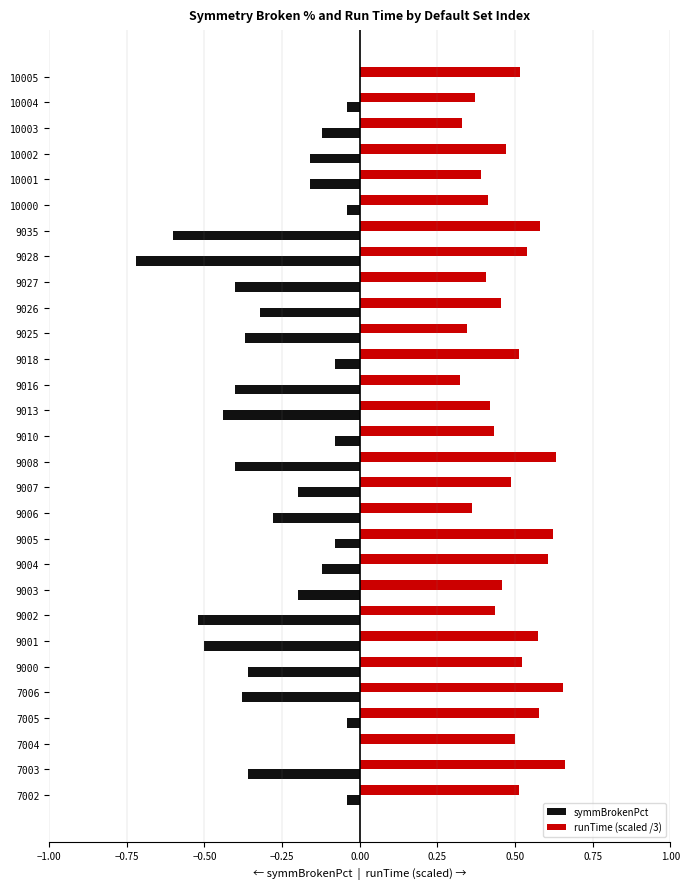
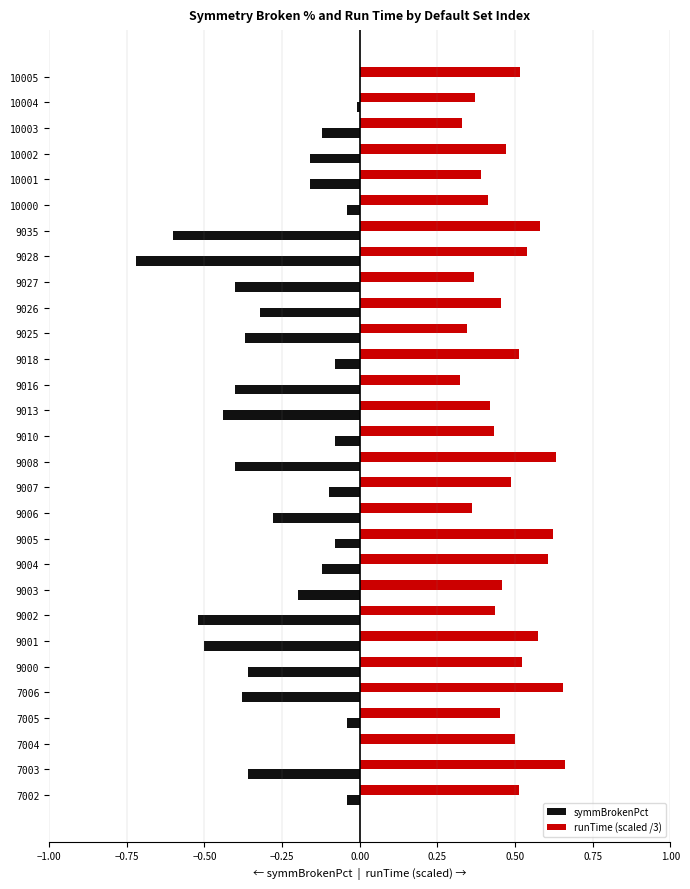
  {
    "symmBrokenPct": {
      "10005": 0.00,
-     "10004": -0.04,
+     "10004": -0.01,
      "10003": -0.12,
      "10002": -0.16,
      "10001": -0.16,
      "10000": -0.04,
      "9035": -0.60,
      "9028": -0.72,
      "9027": -0.40,
      "9026": -0.32,
      "9025": -0.37,
      "9018": -0.08,
      "9016": -0.40,
      "9013": -0.44,
      "9010": -0.08,
      "9008": -0.40,
-     "9007": -0.20,
+     "9007": -0.10,
      "9006": -0.28,
      "9005": -0.08,
      "9004": -0.12,
      "9003": -0.20,
      "9002": -0.52,
      "9001": -0.50,
      "9000": -0.36,
      "7006": -0.38,
      "7005": -0.04,
      "7004": 0.00,
      "7003": -0.36,
      "7002": -0.04
    },
    "runTime (scaled /3)": {
      "10005": 0.52,
      "10004": 0.37,
      "10003": 0.33,
      "10002": 0.47,
      "10001": 0.39,
      "10000": 0.41,
      "9035": 0.58,
      "9028": 0.54,
-     "9027": 0.41,
+     "9027": 0.37,
      "9026": 0.45,
      "9025": 0.35,
      "9018": 0.51,
      "9016": 0.32,
      "9013": 0.42,
      "9010": 0.43,
      "9008": 0.63,
      "9007": 0.49,
      "9006": 0.36,
      "9005": 0.62,
      "9004": 0.61,
      "9003": 0.46,
      "9002": 0.44,
      "9001": 0.57,
      "9000": 0.52,
      "7006": 0.65,
-     "7005": 0.58,
+     "7005": 0.45,
      "7004": 0.50,
      "7003": 0.66,
      "7002": 0.51
    }
  }
